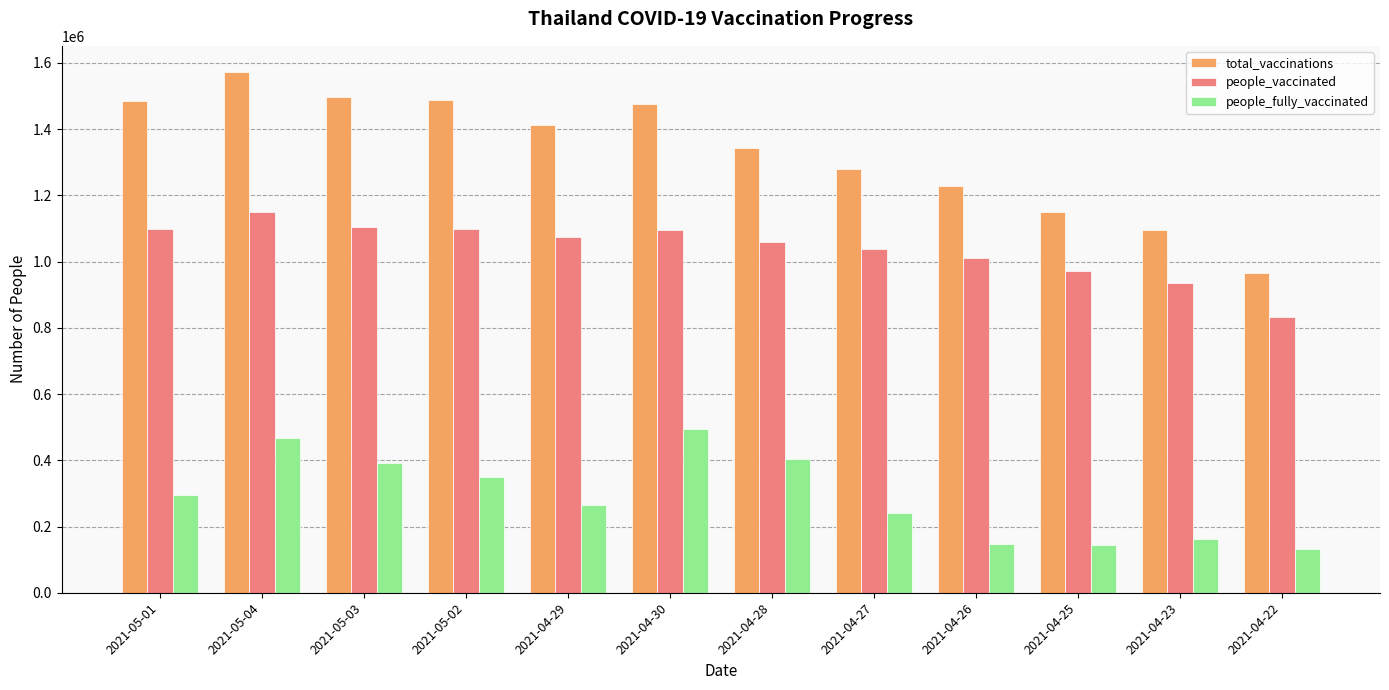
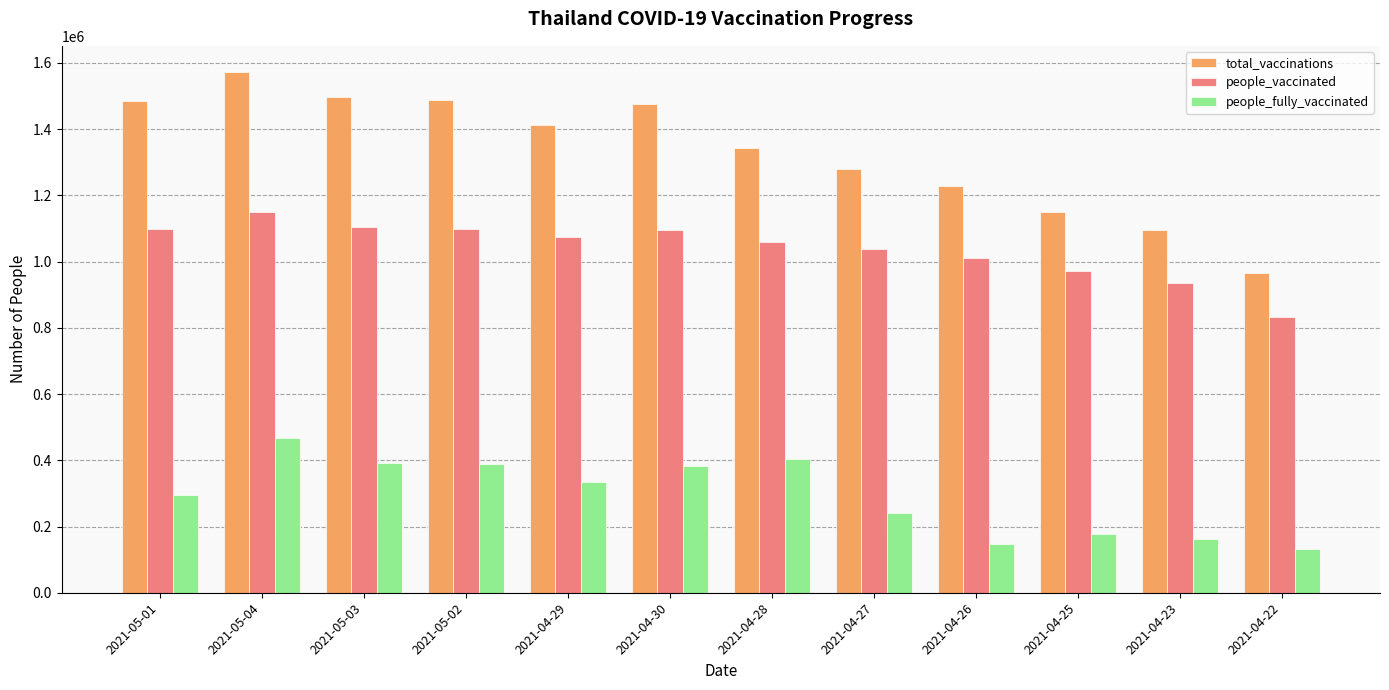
  {
    "people_fully_vaccinated": {
      "2021-05-01": 300000,
      "2021-05-04": 470000,
      "2021-05-03": 390000,
-     "2021-05-02": 350000,
-     "2021-04-29": 270000,
-     "2021-04-30": 490000,
+     "2021-05-02": 390000,
+     "2021-04-29": 340000,
+     "2021-04-30": 380000,
      "2021-04-28": 400000,
      "2021-04-27": 240000,
      "2021-04-26": 150000,
-     "2021-04-25": 140000,
+     "2021-04-25": 180000,
      "2021-04-23": 160000,
      "2021-04-22": 130000
    }
  }
